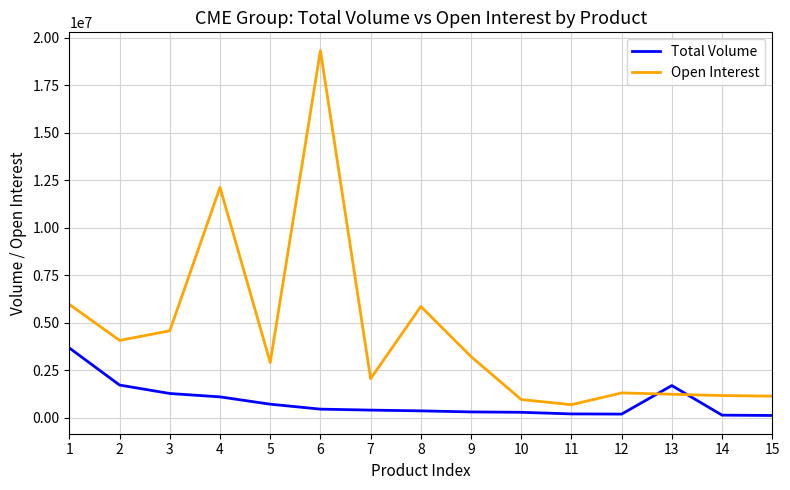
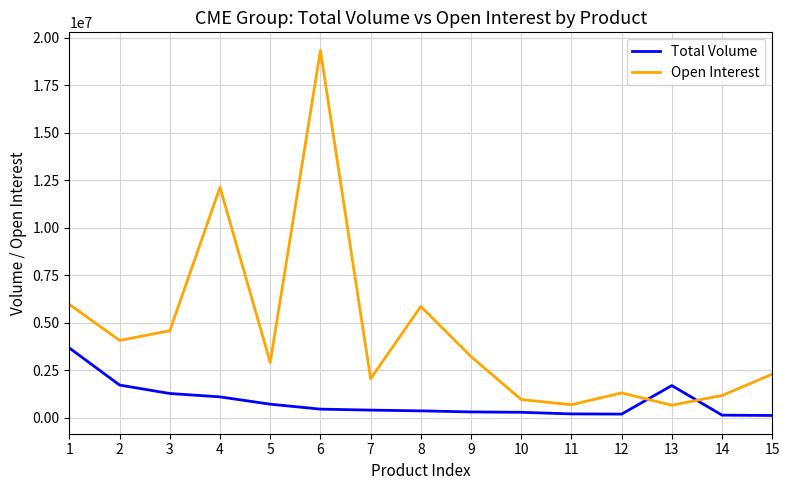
  {
    "Total Volume": {
      "1": 3700000,
      "2": 1700000,
      "3": 1300000,
      "4": 1100000,
      "5": 700000,
      "6": 500000,
      "7": 400000,
      "8": 400000,
      "9": 300000,
      "10": 300000,
      "11": 200000,
      "12": 200000,
      "13": 1700000,
      "14": 100000,
      "15": 100000
    },
    "Open Interest": {
      "1": 6000000,
      "2": 4100000,
      "3": 4600000,
      "4": 12100000,
      "5": 2900000,
      "6": 19300000,
      "7": 2100000,
      "8": 5900000,
      "9": 3200000,
      "10": 1000000,
      "11": 700000,
      "12": 1300000,
-     "13": 1200000,
+     "13": 700000,
      "14": 1200000,
-     "15": 1100000
+     "15": 2300000
    }
  }
